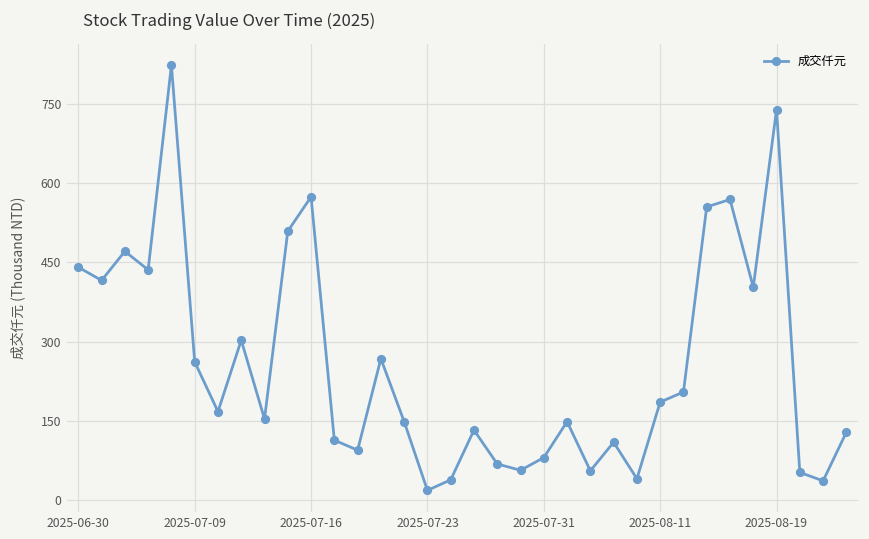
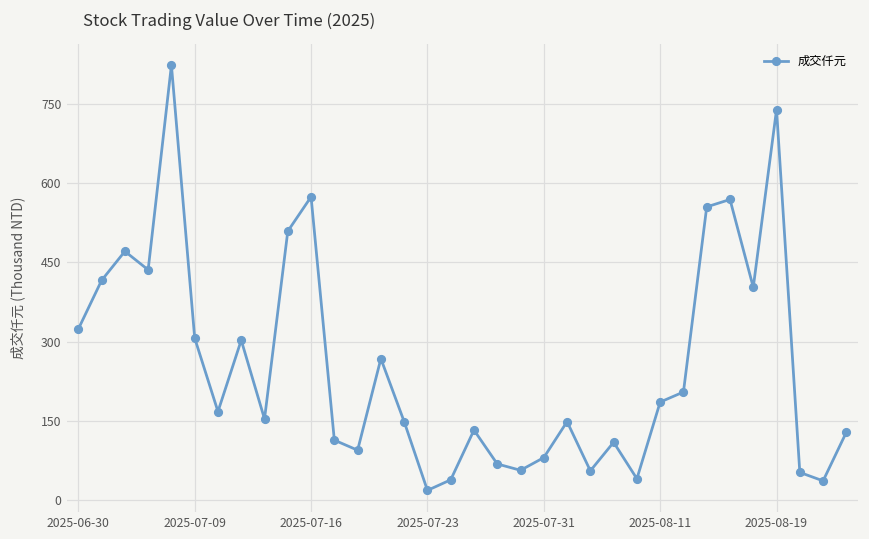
  {
-   "2025-06-30": 440,
-   "2025-07-09": 260,
+   "2025-06-30": 320,
+   "2025-07-09": 310,
    "2025-07-16": 570,
    "2025-07-23": 20,
    "2025-07-31": 80,
    "2025-08-11": 190,
    "2025-08-19": 740
  }
